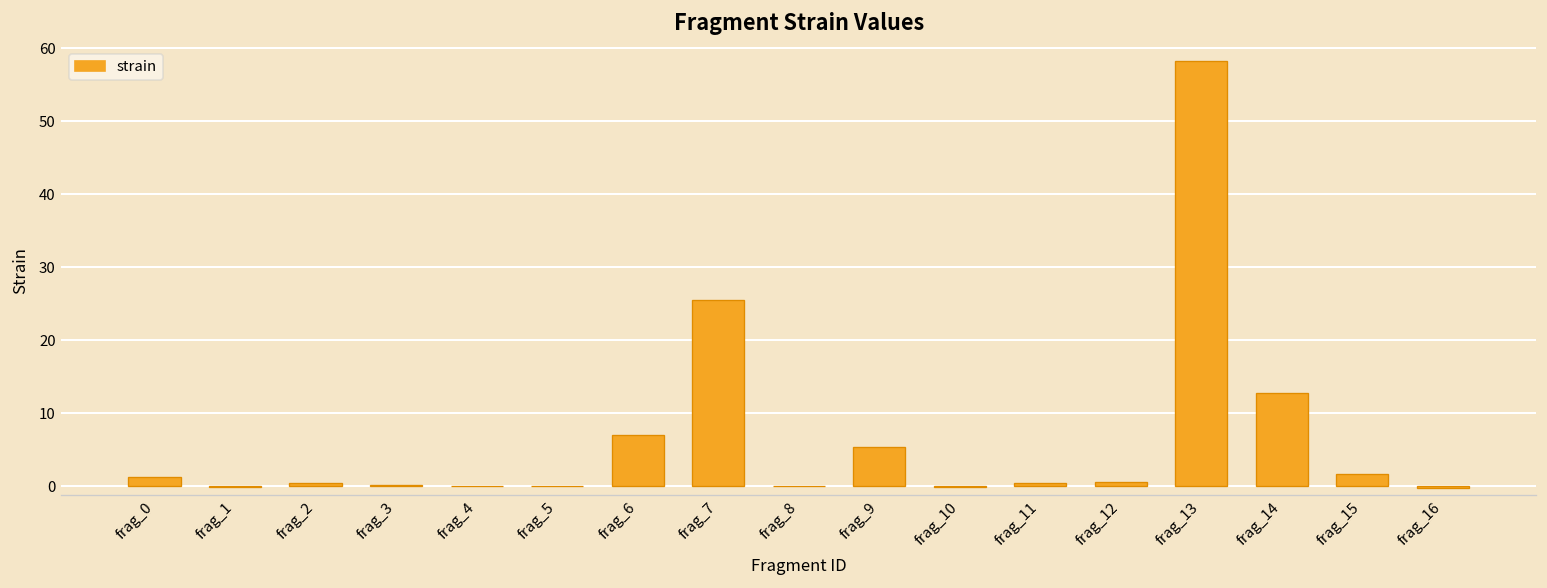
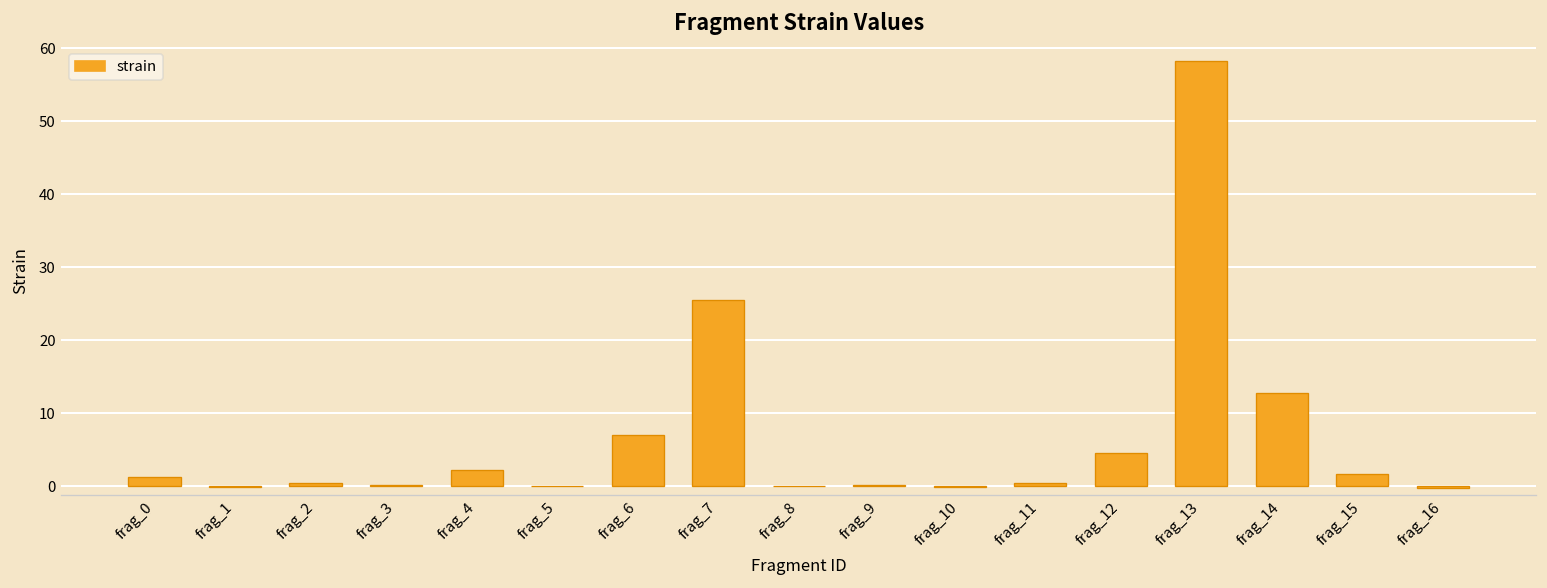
  {
    "frag_0": 1,
    "frag_2": 0,
-   "frag_4": 0,
+   "frag_4": 2,
    "frag_6": 7,
    "frag_7": 26,
    "frag_8": 0,
-   "frag_9": 5,
+   "frag_9": 0,
    "frag_11": 0,
-   "frag_12": 1,
+   "frag_12": 5,
    "frag_13": 58,
    "frag_14": 13,
    "frag_15": 2
  }
